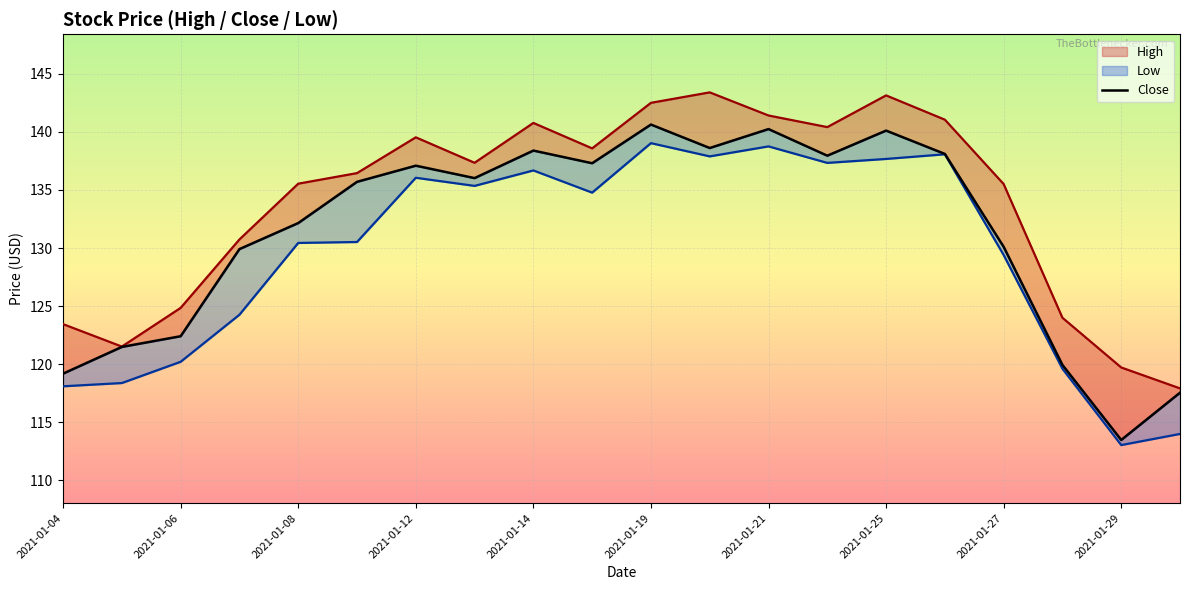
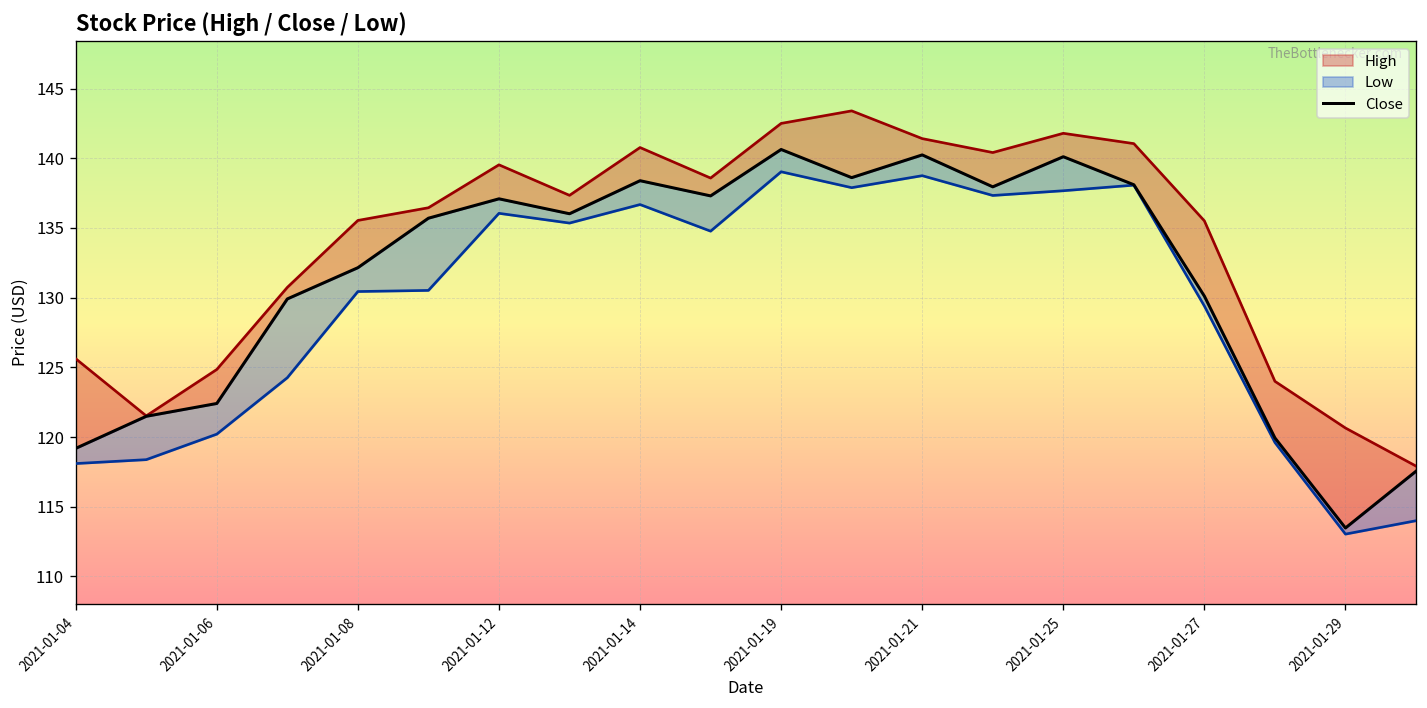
  {
    "High": {
-     "2021-01-04": 123.5,
+     "2021-01-04": 125.6,
      "2021-01-06": 124.9,
      "2021-01-08": 135.5,
      "2021-01-12": 139.5,
      "2021-01-14": 140.8,
      "2021-01-19": 142.5,
      "2021-01-21": 141.4,
-     "2021-01-25": 143.1,
+     "2021-01-25": 141.8,
      "2021-01-27": 135.5,
-     "2021-01-29": 119.7
+     "2021-01-29": 120.7
    }
  }
